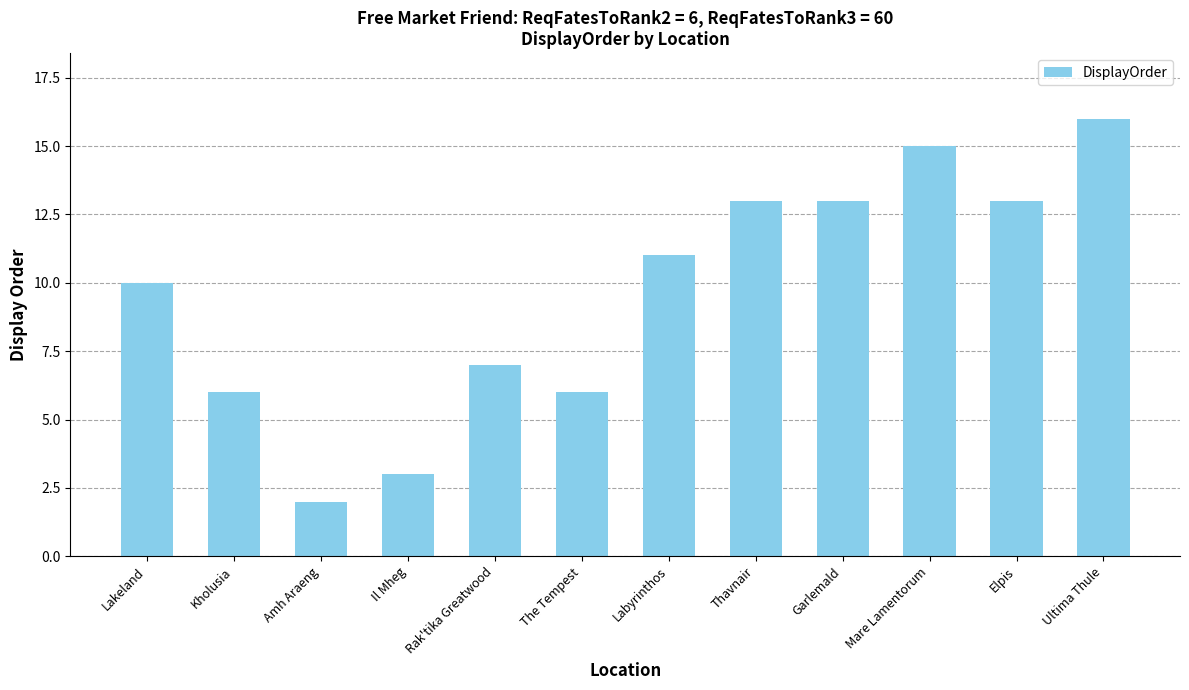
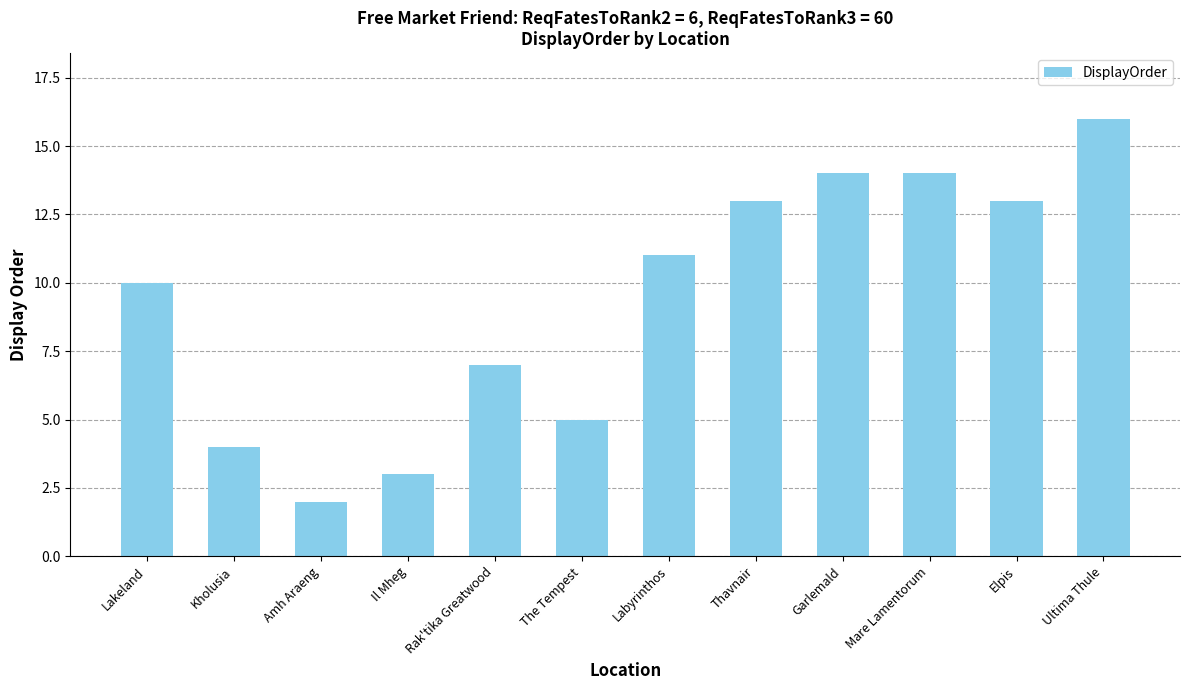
  {
    "Lakeland": 10,
-   "Kholusia": 6,
+   "Kholusia": 4,
    "Amh Araeng": 2,
    "Il Mheg": 3,
    "Rak'tika Greatwood": 7,
-   "The Tempest": 6,
+   "The Tempest": 5,
    "Labyrinthos": 11,
    "Thavnair": 13,
-   "Garlemald": 13,
-   "Mare Lamentorum": 15,
+   "Garlemald": 14,
+   "Mare Lamentorum": 14,
    "Elpis": 13,
    "Ultima Thule": 16
  }
